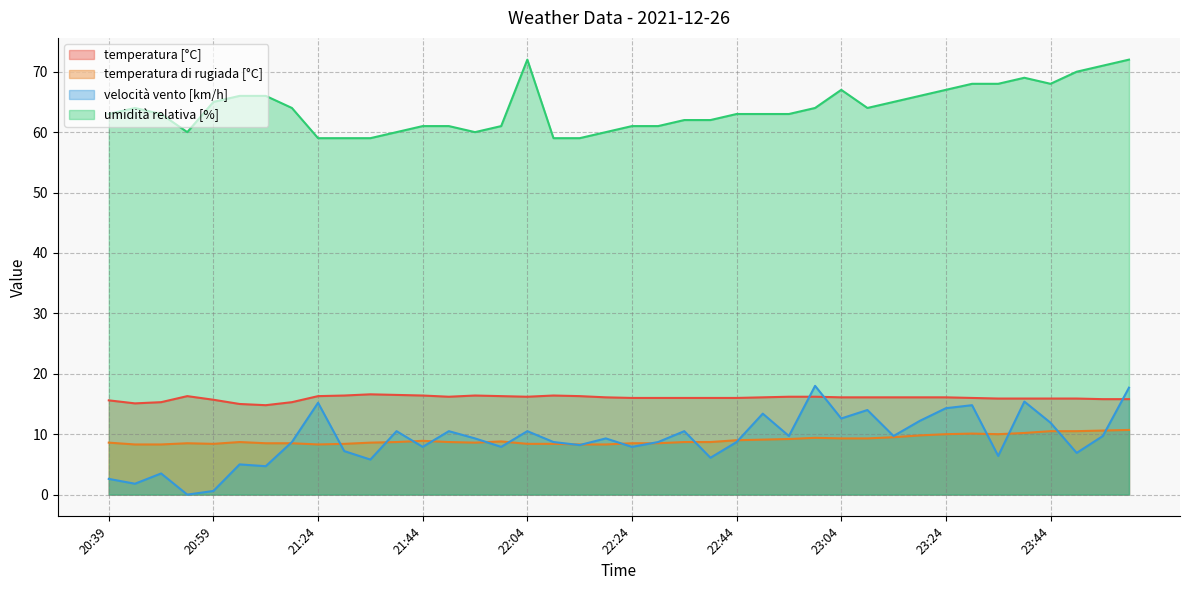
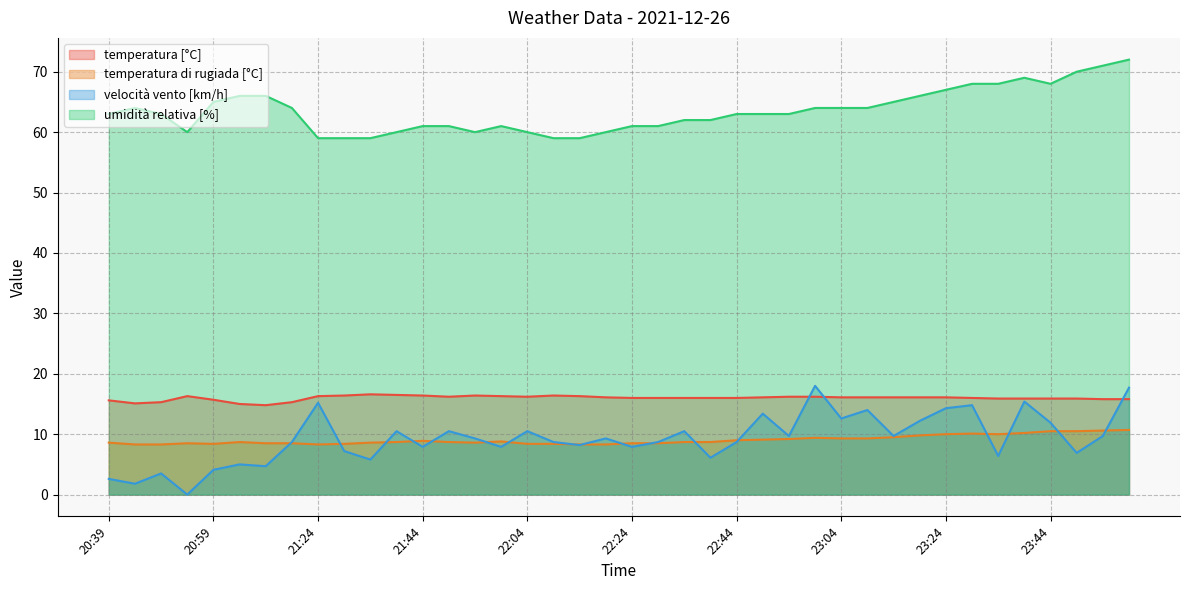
  {
    "velocità vento [km/h]": {
      "20:39": 3,
-     "20:59": 1,
+     "20:59": 4,
      "21:24": 15,
      "21:44": 8,
      "22:04": 11,
      "22:24": 8,
      "23:04": 13,
      "23:24": 14,
      "23:44": 12
    },
    "umidità relativa [%]": {
      "21:24": 59,
      "21:44": 61,
-     "22:04": 72,
+     "22:04": 60,
      "22:24": 61,
      "22:44": 63,
-     "23:04": 67,
+     "23:04": 64,
      "23:24": 67,
      "23:44": 68
    }
  }
